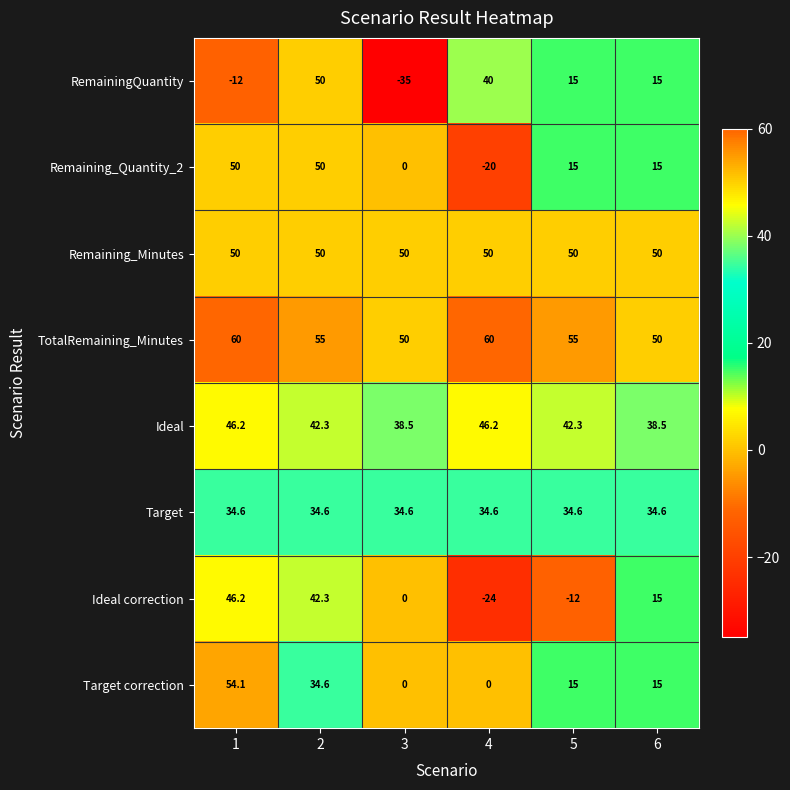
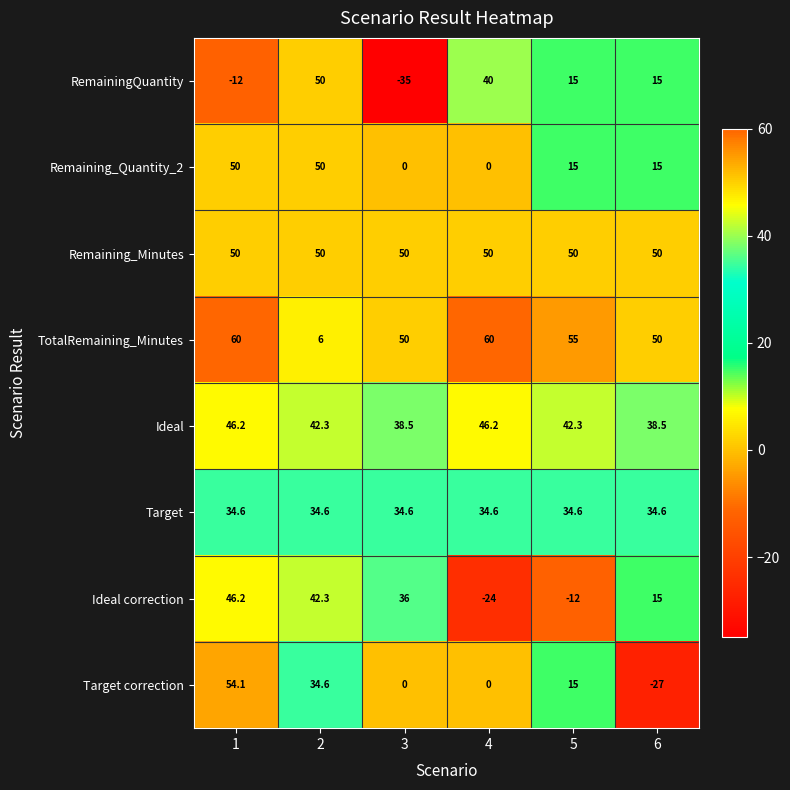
  {
    "RemainingQuantity": {
      "1": -12,
      "2": 50,
      "3": -35,
      "4": 40,
      "5": 15,
      "6": 15
    },
    "Remaining_Quantity_2": {
      "1": 50,
      "2": 50,
      "3": 0,
-     "4": -20,
+     "4": 0,
      "5": 15,
      "6": 15
    },
    "Remaining_Minutes": {
      "1": 50,
      "2": 50,
      "3": 50,
      "4": 50,
      "5": 50,
      "6": 50
    },
    "TotalRemaining_Minutes": {
      "1": 60,
-     "2": 55,
+     "2": 6,
      "3": 50,
      "4": 60,
      "5": 55,
      "6": 50
    },
    "Ideal": {
      "1": 46.2,
      "2": 42.3,
      "3": 38.5,
      "4": 46.2,
      "5": 42.3,
      "6": 38.5
    },
    "Target": {
      "1": 34.6,
      "2": 34.6,
      "3": 34.6,
      "4": 34.6,
      "5": 34.6,
      "6": 34.6
    },
    "Ideal correction": {
      "1": 46.2,
      "2": 42.3,
-     "3": 0,
+     "3": 36,
      "4": -24,
      "5": -12,
      "6": 15
    },
    "Target correction": {
      "1": 54.1,
      "2": 34.6,
      "3": 0,
      "4": 0,
      "5": 15,
-     "6": 15
+     "6": -27
    }
  }
